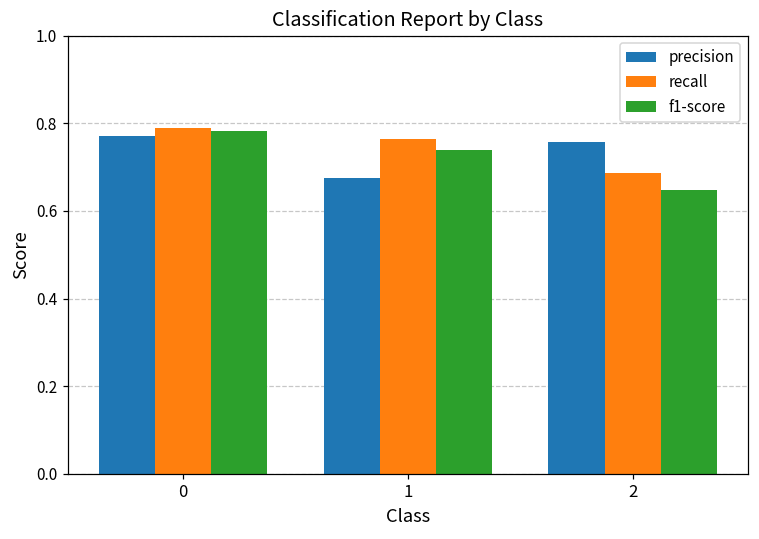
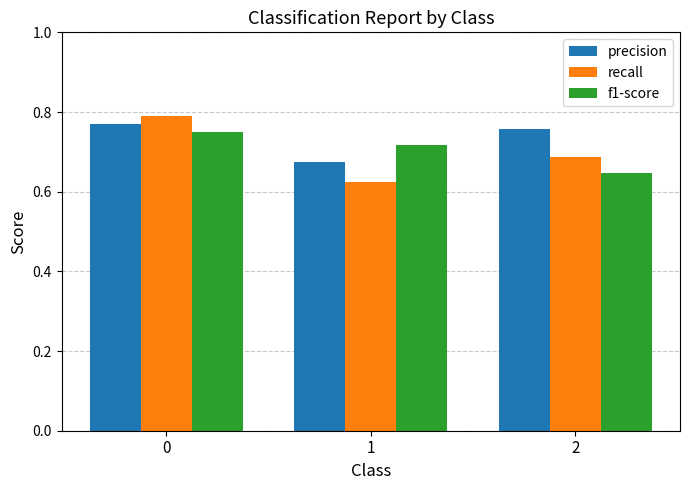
  {
    "precision": {
      "0": 0.77,
      "1": 0.67,
      "2": 0.76
    },
    "recall": {
      "0": 0.79,
-     "1": 0.77,
+     "1": 0.62,
      "2": 0.69
    },
    "f1-score": {
-     "0": 0.78,
-     "1": 0.74,
+     "0": 0.75,
+     "1": 0.72,
      "2": 0.65
    }
  }
